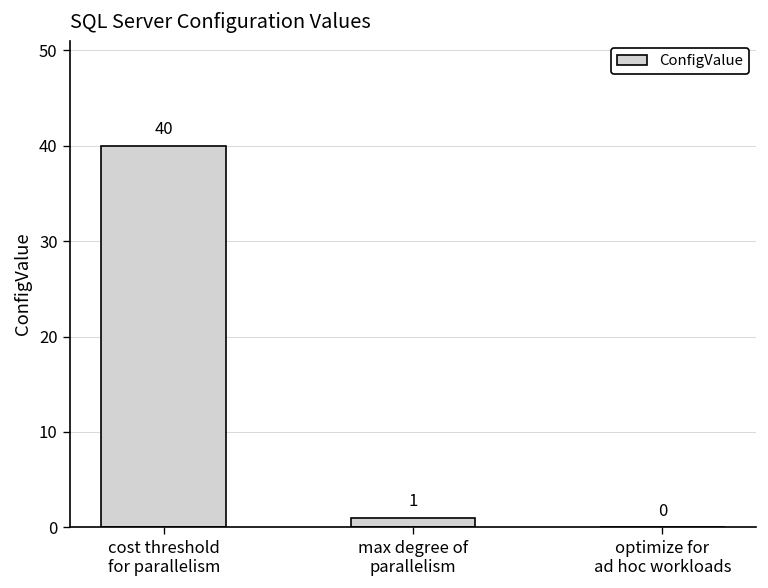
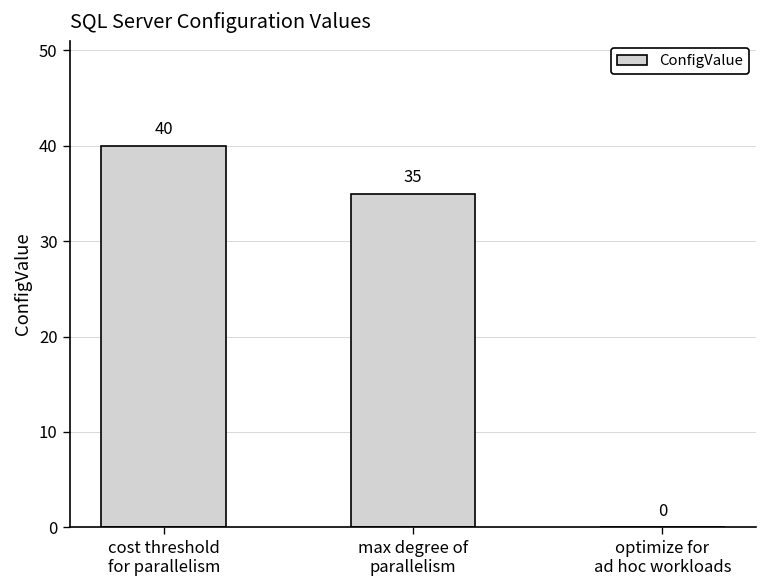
  {
    "cost threshold for parallelism": 40,
-   "max degree of parallelism": 1,
+   "max degree of parallelism": 35,
    "optimize for ad hoc workloads": 0
  }
